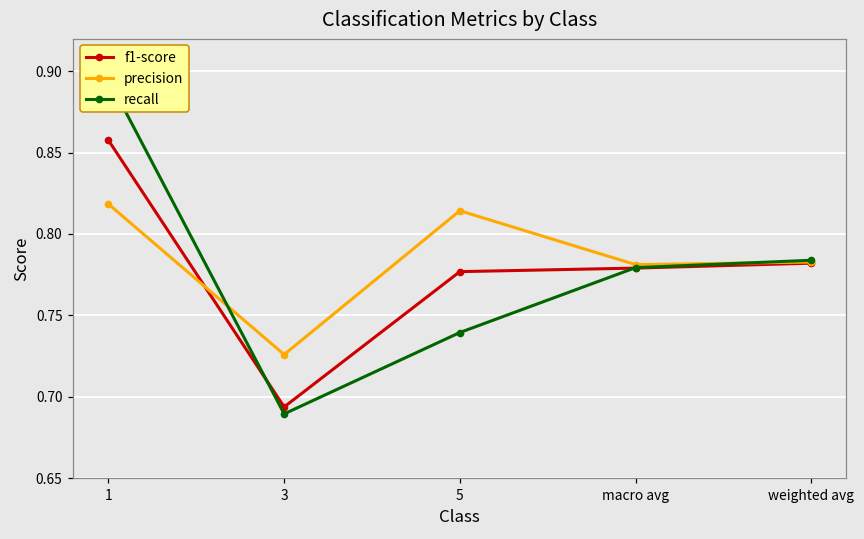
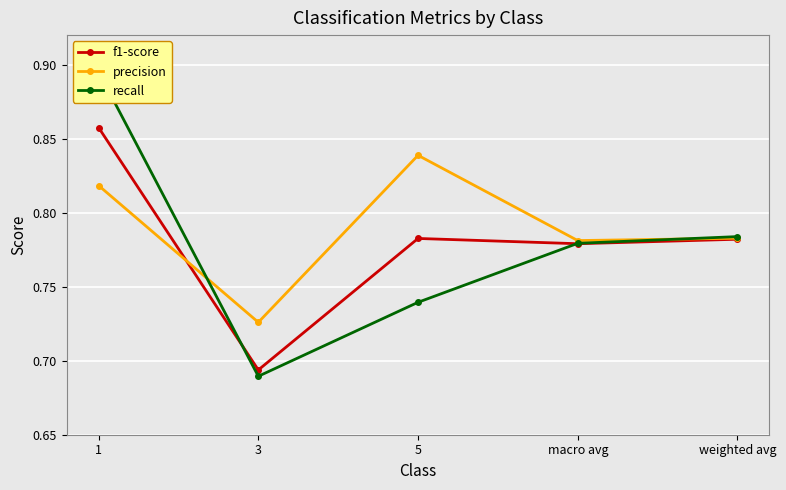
  {
    "f1-score": {
      "1": 0.858,
      "3": 0.694,
-     "5": 0.777
+     "5": 0.783
    },
    "precision": {
      "1": 0.818,
      "3": 0.726,
-     "5": 0.814,
+     "5": 0.839,
      "macro avg": 0.781
    },
    "recall": {
      "3": 0.689,
      "5": 0.739
    }
  }
